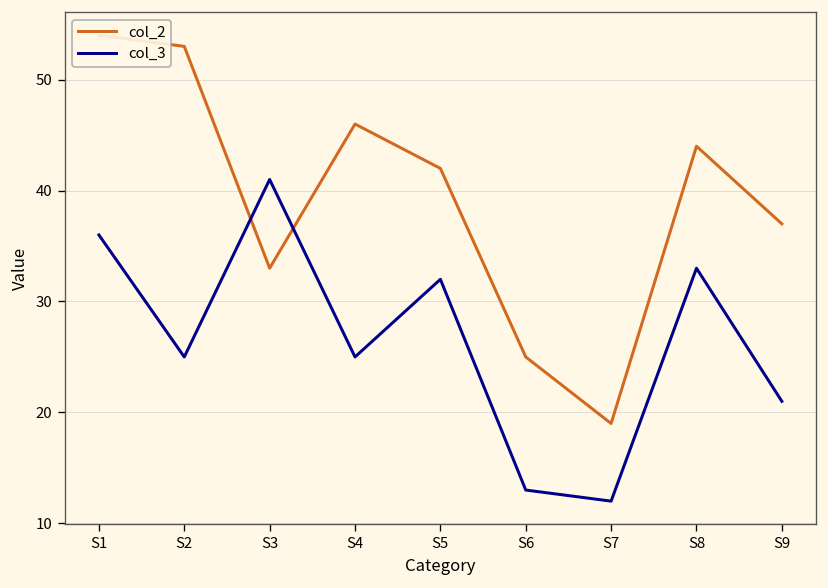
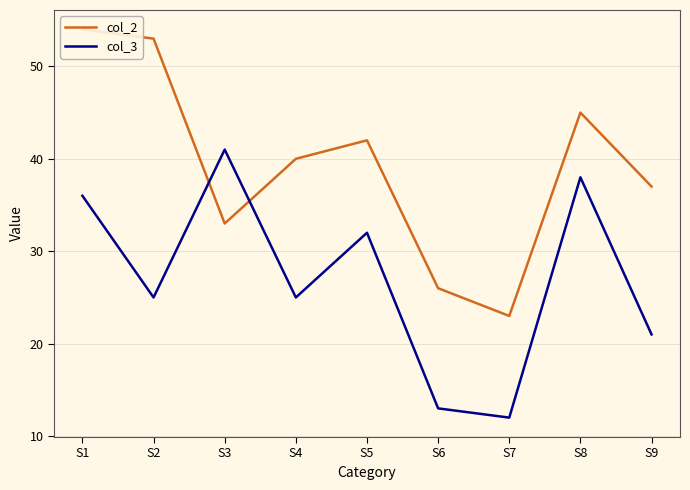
  {
    "col_2": {
      "S2": 53,
      "S3": 33,
-     "S4": 46,
+     "S4": 40,
      "S5": 42,
-     "S6": 25,
-     "S7": 19,
-     "S8": 44,
+     "S6": 26,
+     "S7": 23,
+     "S8": 45,
      "S9": 37
    },
    "col_3": {
      "S1": 36,
      "S2": 25,
      "S3": 41,
      "S4": 25,
      "S5": 32,
      "S6": 13,
      "S7": 12,
-     "S8": 33,
+     "S8": 38,
      "S9": 21
    }
  }
